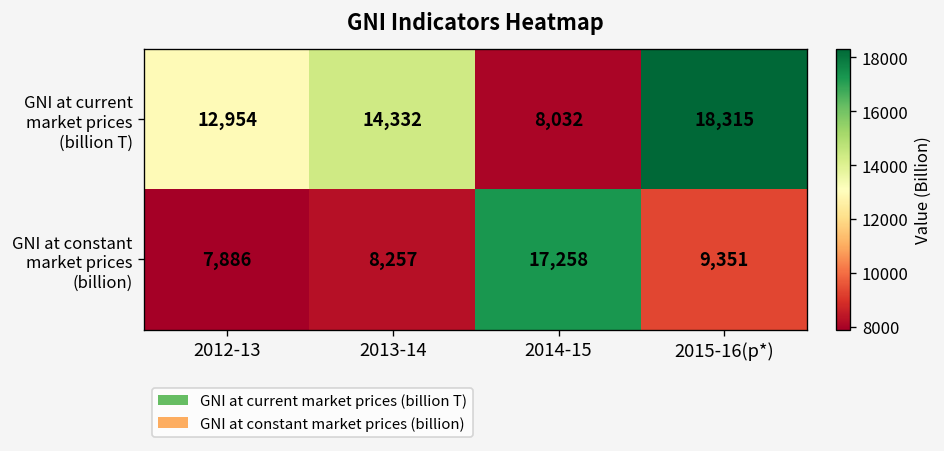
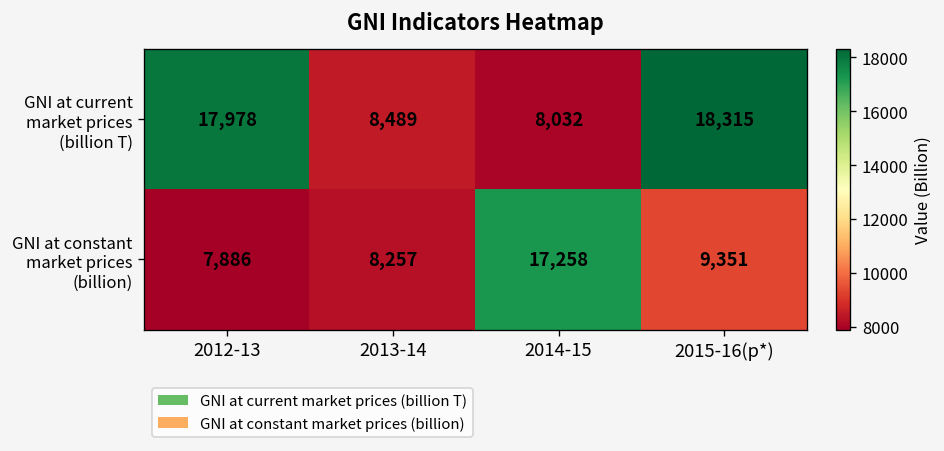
  {
    "GNI at current market prices (billion T)": {
-     "2012-13": "12,954",
-     "2013-14": "14,332",
+     "2012-13": "17,978",
+     "2013-14": "8,489",
      "2014-15": "8,032",
      "2015-16(p*)": "18,315"
    },
    "GNI at constant market prices (billion)": {
      "2012-13": "7,886",
      "2013-14": "8,257",
      "2014-15": "17,258",
      "2015-16(p*)": "9,351"
    }
  }
